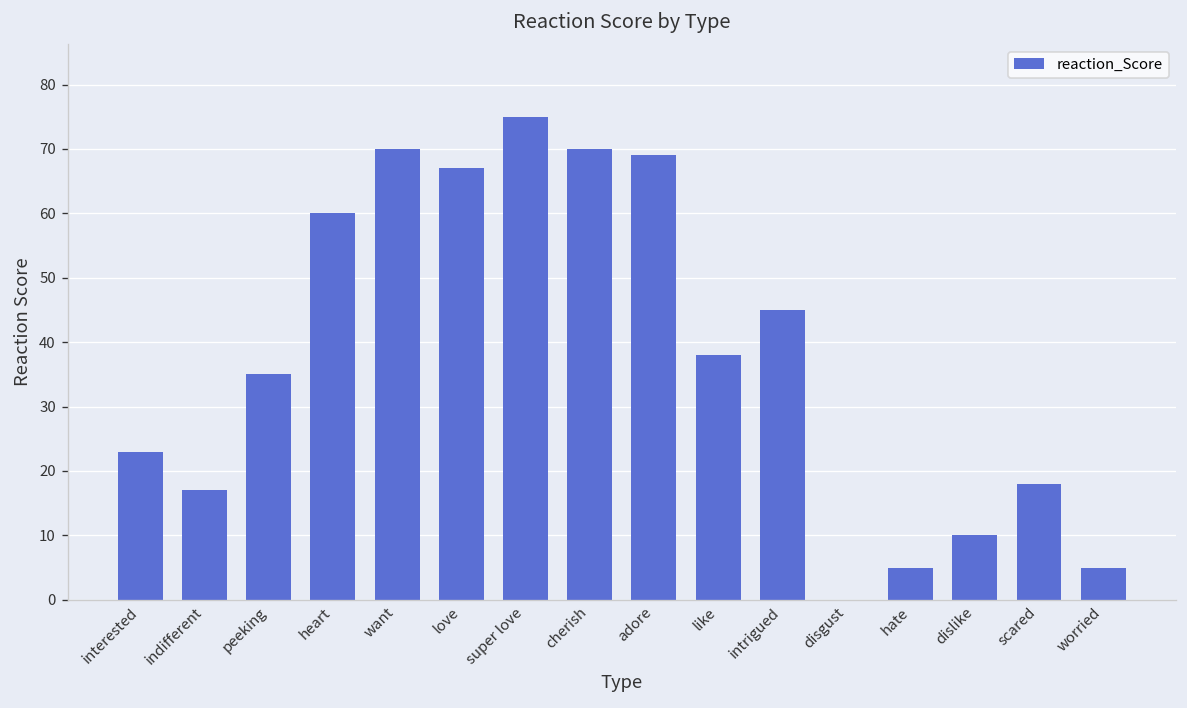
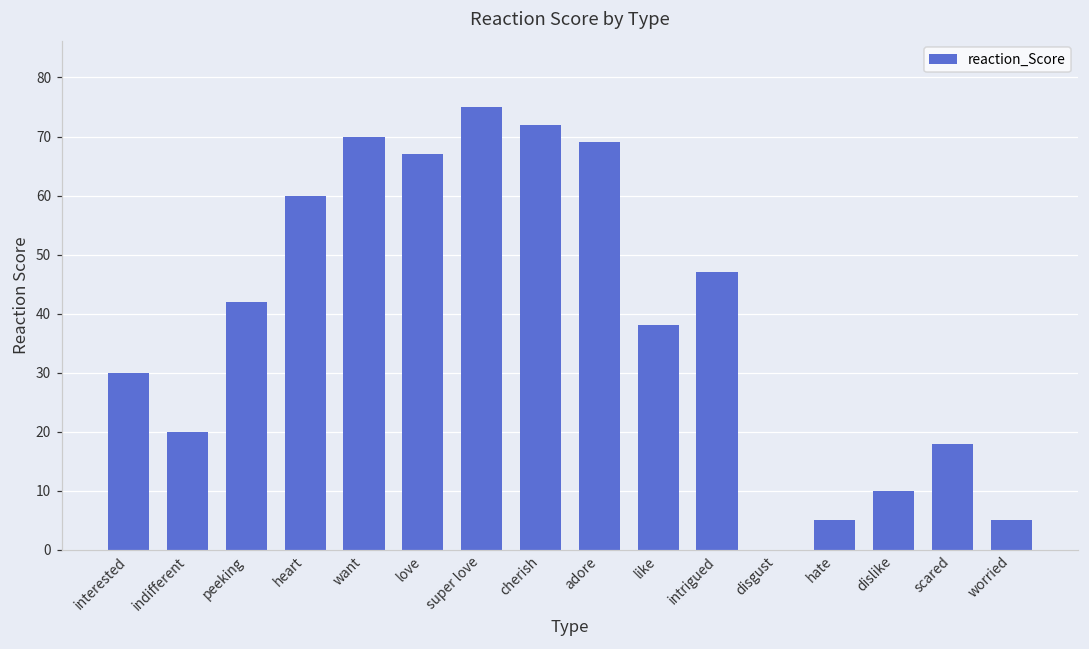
  {
-   "interested": 23,
-   "indifferent": 17,
-   "peeking": 35,
+   "interested": 30,
+   "indifferent": 20,
+   "peeking": 42,
    "heart": 60,
    "want": 70,
    "love": 67,
    "super love": 75,
-   "cherish": 70,
+   "cherish": 72,
    "adore": 69,
    "like": 38,
-   "intrigued": 45,
+   "intrigued": 47,
    "disgust": 0,
    "hate": 5,
    "dislike": 10,
    "scared": 18,
    "worried": 5
  }
